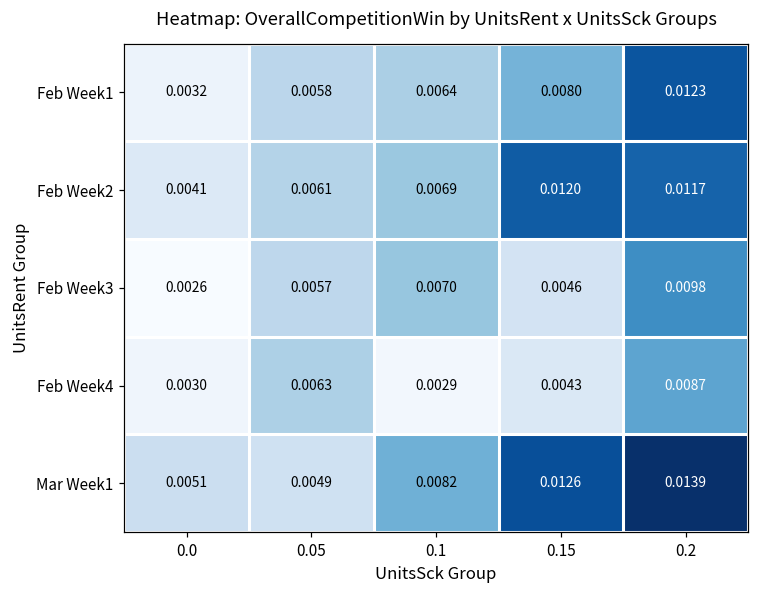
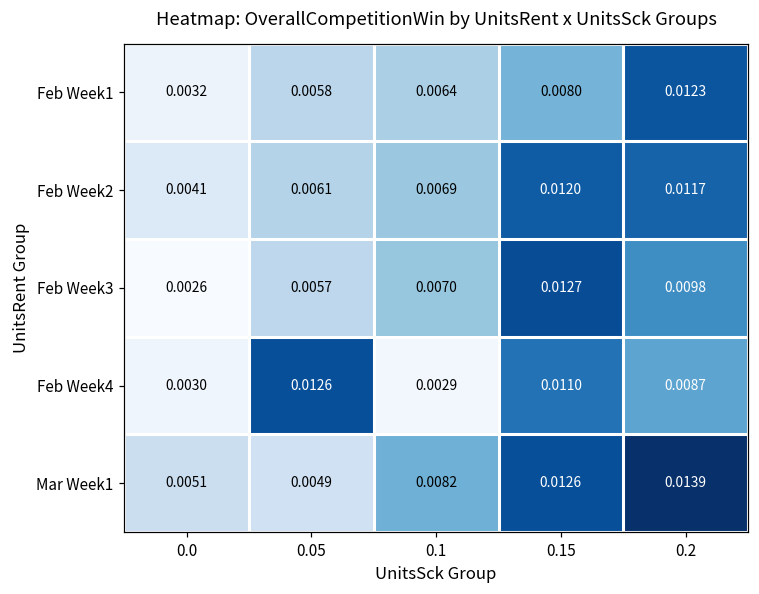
  {
    "Feb Week1": {
      "0.0": 0.0032,
      "0.05": 0.0058,
      "0.1": 0.0064,
      "0.15": 0.0080,
      "0.2": 0.0123
    },
    "Feb Week2": {
      "0.0": 0.0041,
      "0.05": 0.0061,
      "0.1": 0.0069,
      "0.15": 0.0120,
      "0.2": 0.0117
    },
    "Feb Week3": {
      "0.0": 0.0026,
      "0.05": 0.0057,
      "0.1": 0.0070,
-     "0.15": 0.0046,
+     "0.15": 0.0127,
      "0.2": 0.0098
    },
    "Feb Week4": {
      "0.0": 0.0030,
-     "0.05": 0.0063,
+     "0.05": 0.0126,
      "0.1": 0.0029,
-     "0.15": 0.0043,
+     "0.15": 0.0110,
      "0.2": 0.0087
    },
    "Mar Week1": {
      "0.0": 0.0051,
      "0.05": 0.0049,
      "0.1": 0.0082,
      "0.15": 0.0126,
      "0.2": 0.0139
    }
  }
